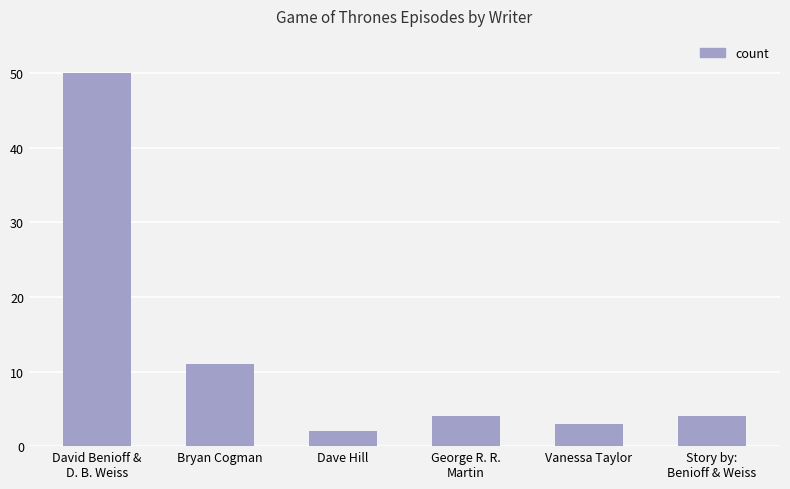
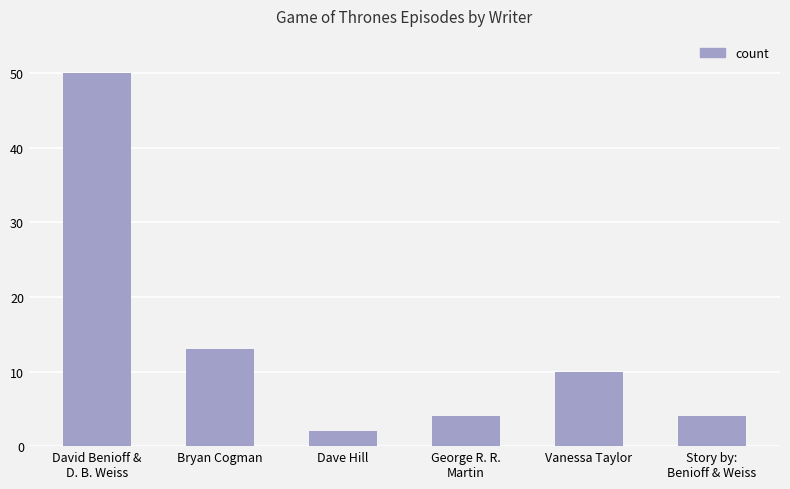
  {
    "David Benioff & D. B. Weiss": 50,
-   "Bryan Cogman": 11,
+   "Bryan Cogman": 13,
    "Dave Hill": 2,
    "George R. R. Martin": 4,
-   "Vanessa Taylor": 3,
+   "Vanessa Taylor": 10,
    "Story by: Benioff & Weiss": 4
  }
